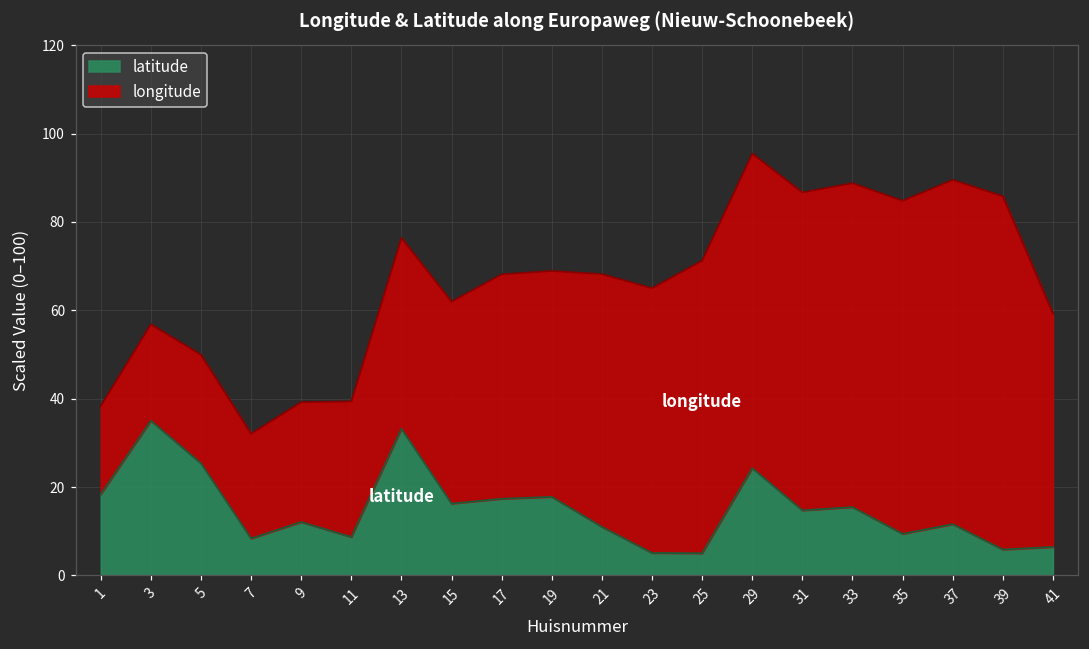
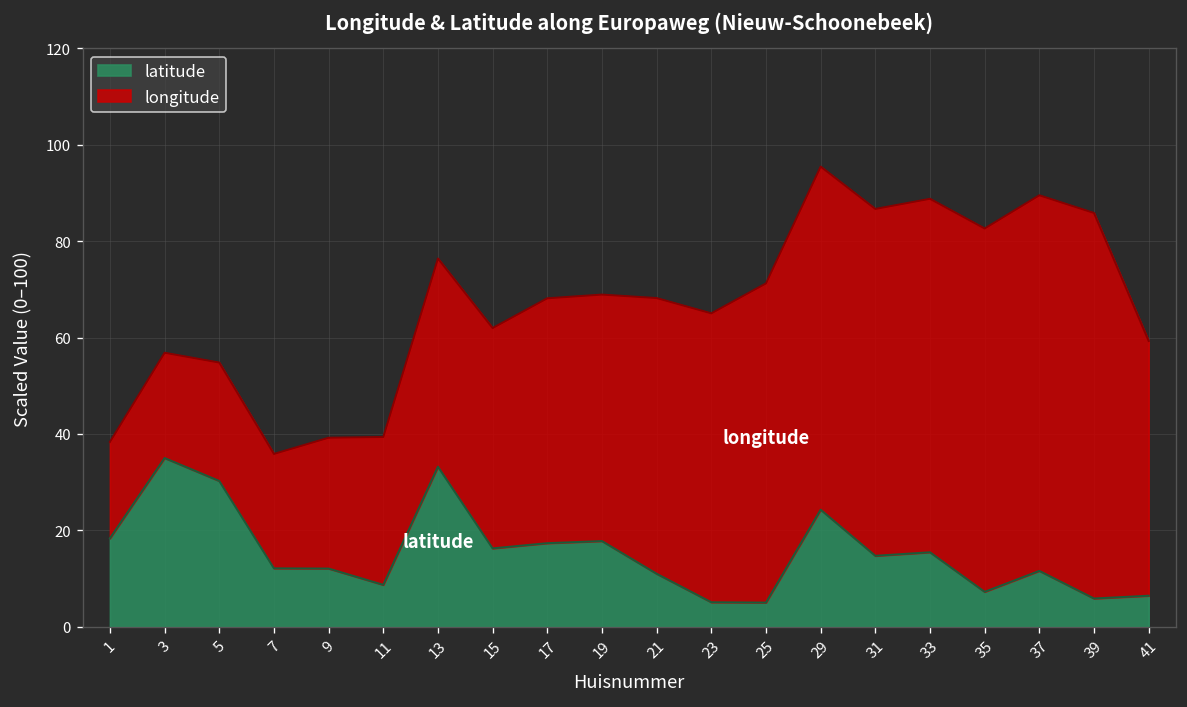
  {
    "latitude": {
      "1": 18,
      "3": 35,
-     "5": 25,
-     "7": 8,
+     "5": 30,
+     "7": 12,
      "9": 12,
      "11": 9,
      "13": 33,
      "15": 16,
      "17": 17,
      "19": 18,
      "21": 11,
      "23": 5,
      "25": 5,
      "29": 24,
      "31": 15,
      "33": 15,
-     "35": 9,
+     "35": 7,
      "37": 12,
      "39": 6,
      "41": 6
    },
    "longitude": {
      "1": 20,
      "3": 22,
      "5": 25,
      "7": 24,
      "9": 27,
      "11": 31,
      "13": 43,
      "15": 46,
      "17": 51,
      "19": 51,
      "21": 57,
      "23": 60,
      "25": 66,
      "29": 71,
      "31": 72,
      "33": 73,
      "35": 75,
      "37": 78,
      "39": 80,
      "41": 53
    }
  }
